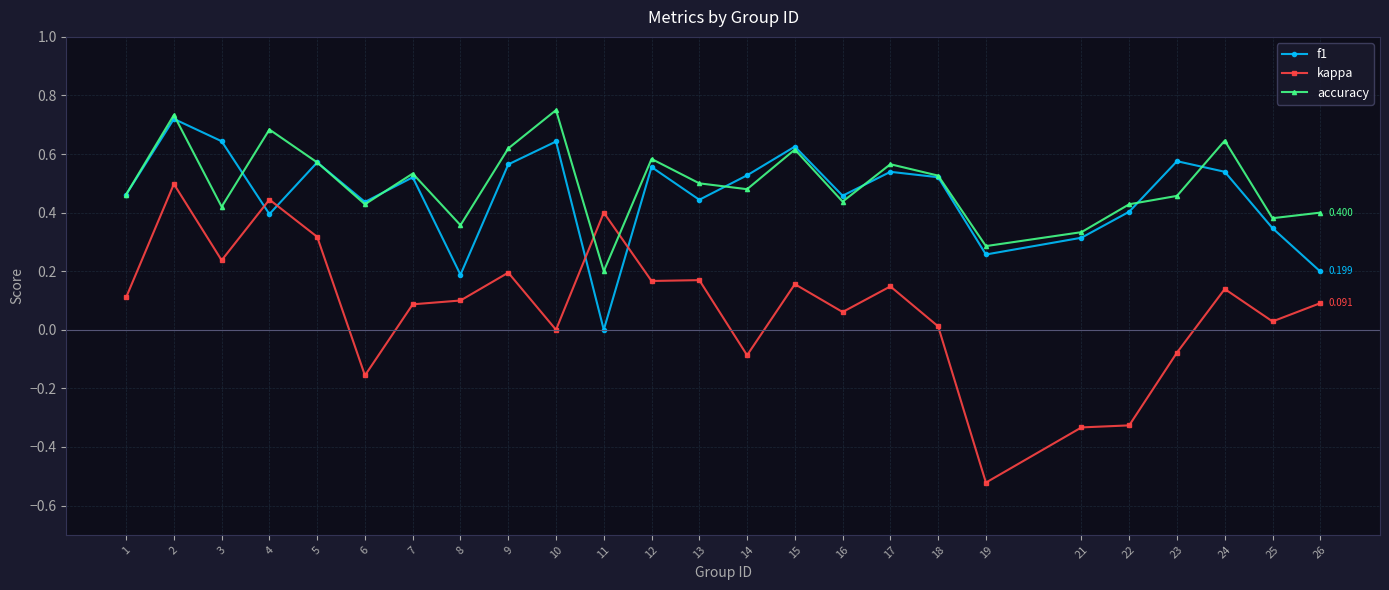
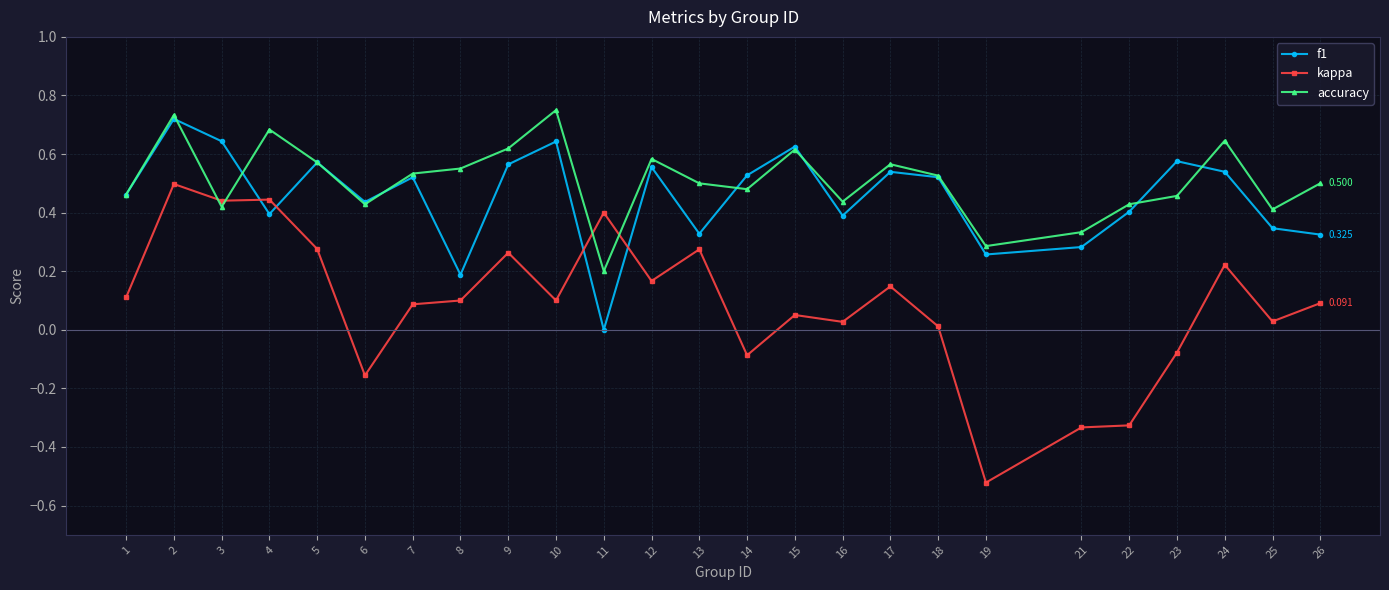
  {
    "f1": {
-     "13": 0.44,
-     "16": 0.46,
-     "21": 0.31,
-     "26": 0.199
+     "13": 0.33,
+     "16": 0.39,
+     "21": 0.28,
+     "26": 0.325
    },
    "kappa": {
      "1": 0.11,
      "2": 0.50,
-     "3": 0.24,
+     "3": 0.44,
      "4": 0.44,
-     "5": 0.32,
+     "5": 0.28,
      "6": -0.16,
      "7": 0.09,
      "8": 0.10,
-     "9": 0.20,
-     "10": 0.0,
+     "9": 0.26,
+     "10": 0.1,
      "11": 0.40,
      "12": 0.17,
-     "13": 0.17,
+     "13": 0.27,
      "14": -0.09,
-     "15": 0.16,
-     "16": 0.06,
+     "15": 0.05,
+     "16": 0.03,
      "17": 0.15,
      "18": 0.01,
      "19": -0.52,
      "21": -0.33,
      "22": -0.33,
      "23": -0.08,
-     "24": 0.14,
+     "24": 0.22,
      "25": 0.03
    },
    "accuracy": {
-     "8": 0.36,
-     "25": 0.38,
-     "26": 0.400
+     "8": 0.55,
+     "25": 0.41,
+     "26": 0.500
    }
  }
